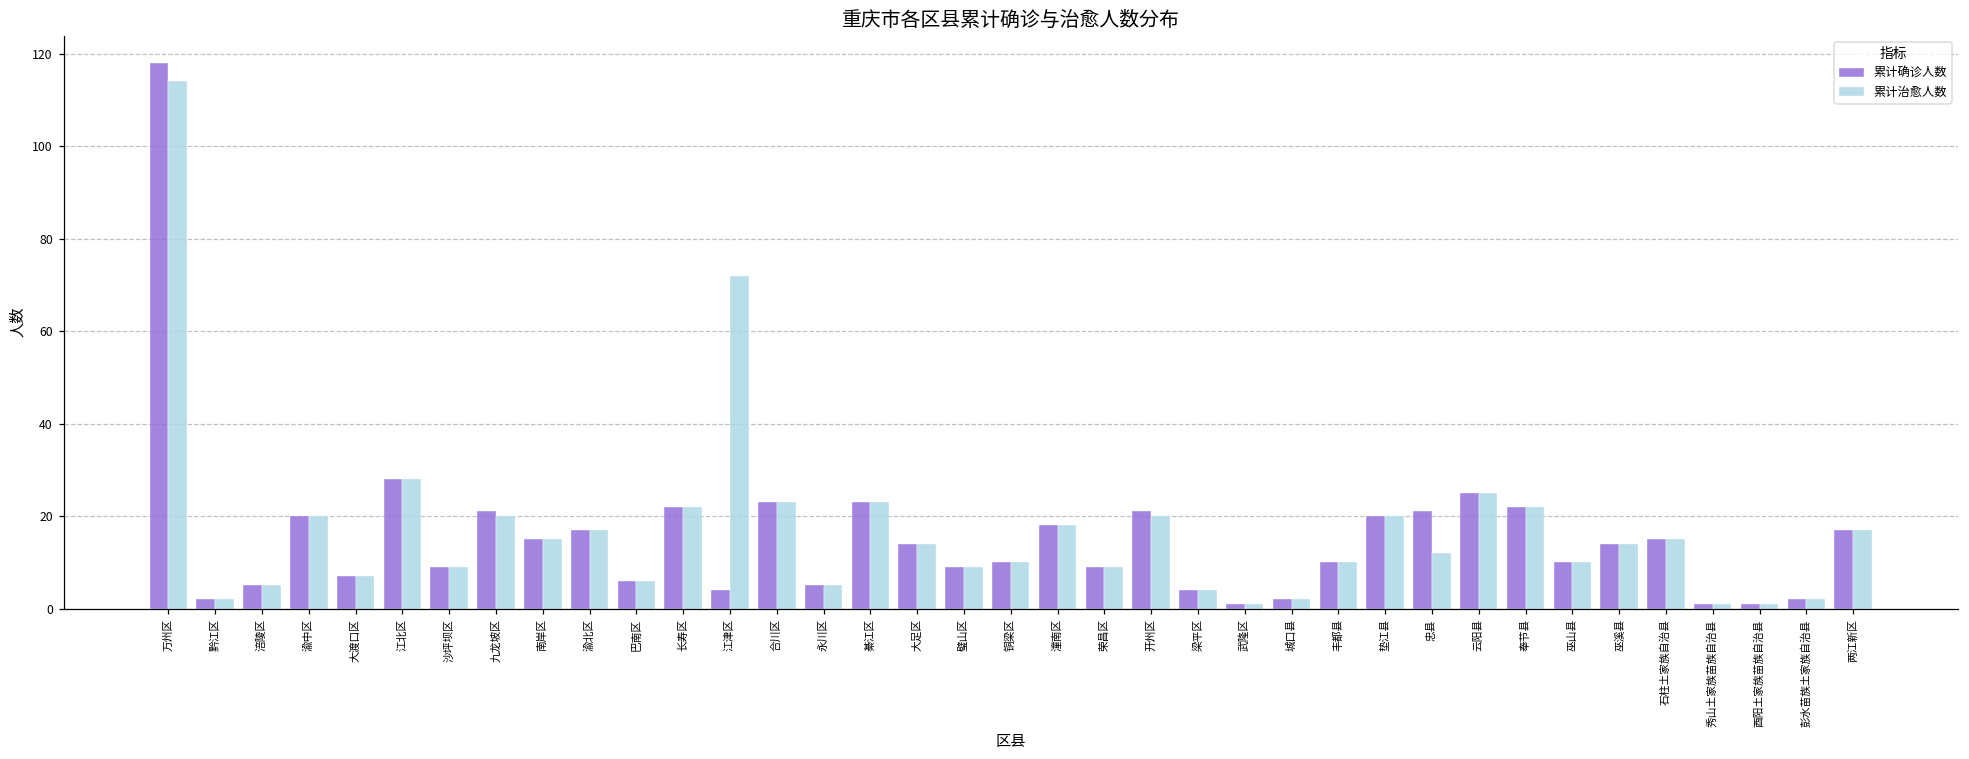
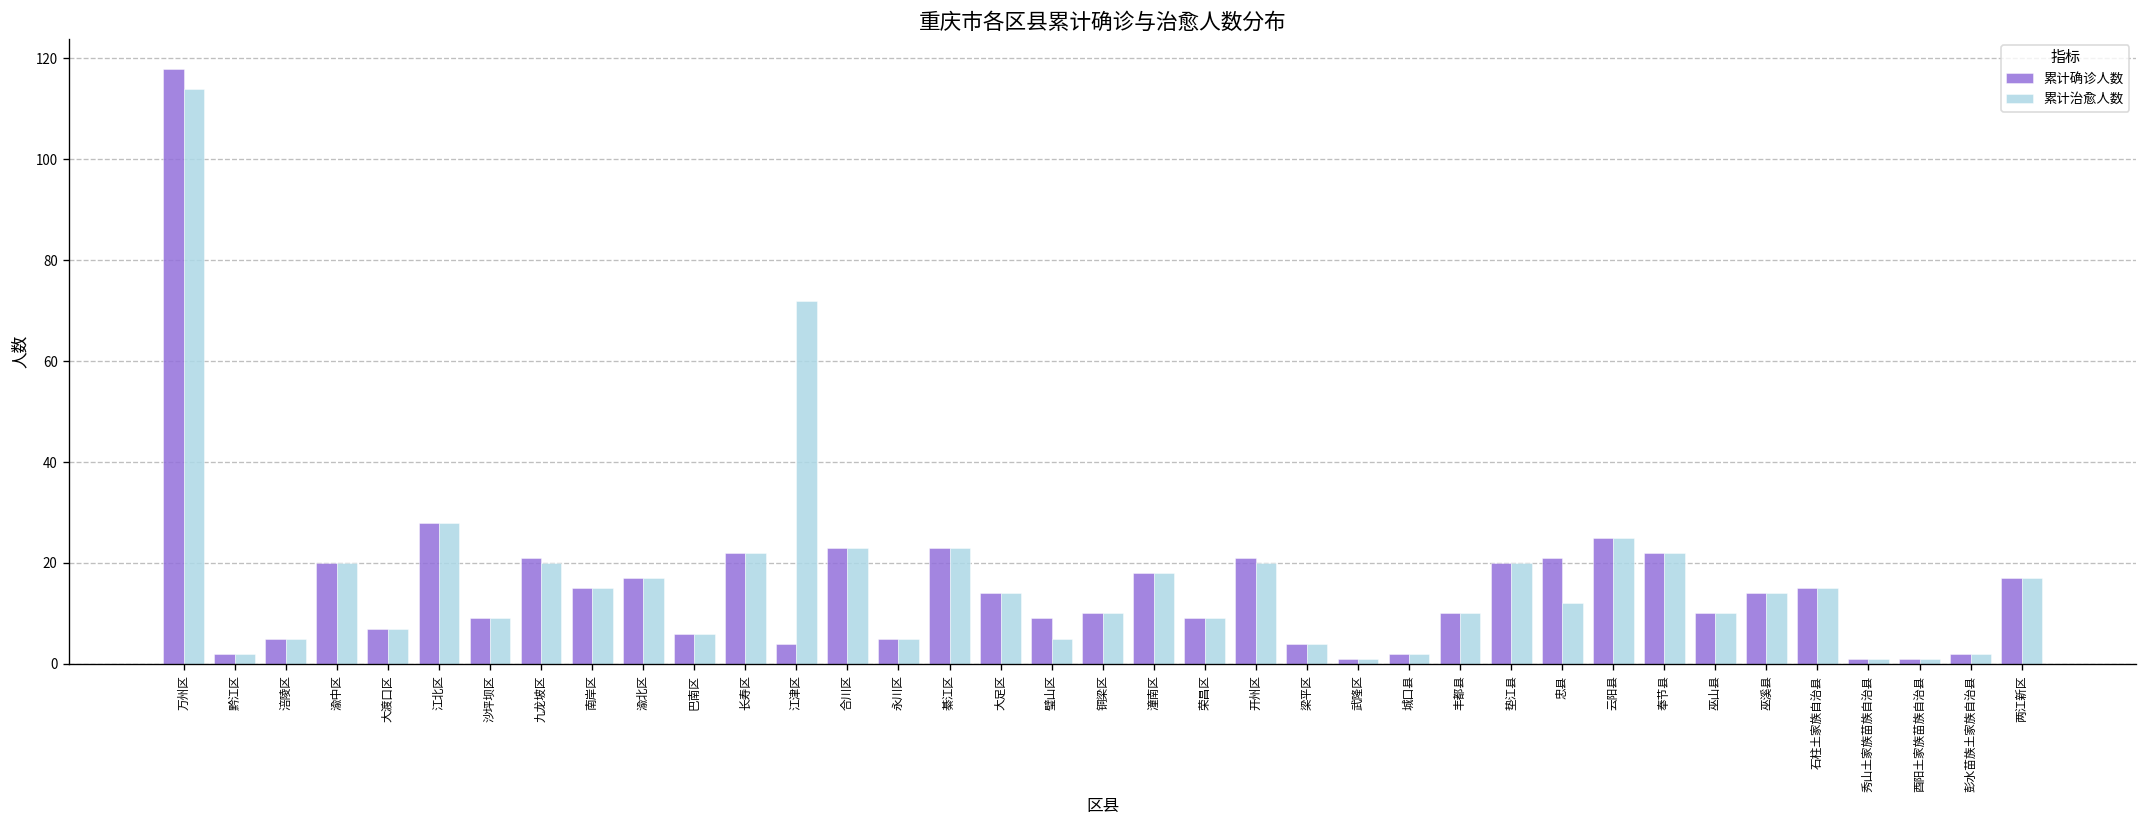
  {
    "累计确诊人数": {
      "万州区": 118,
      "黔江区": 2,
      "涪陵区": 5,
      "渝中区": 20,
      "大渡口区": 7,
      "江北区": 28,
      "沙坪坝区": 9,
      "九龙坡区": 21,
      "南岸区": 15,
      "渝北区": 17,
      "巴南区": 6,
      "长寿区": 22,
      "江津区": 4,
      "合川区": 23,
      "永川区": 5,
      "綦江区": 23,
      "大足区": 14,
      "璧山区": 9,
      "铜梁区": 10,
      "潼南区": 18,
      "荣昌区": 9,
      "开州区": 21,
      "梁平区": 4,
      "武隆区": 1,
      "城口县": 2,
      "丰都县": 10,
      "垫江县": 20,
      "忠县": 21,
      "云阳县": 25,
      "奉节县": 22,
      "巫山县": 10,
      "巫溪县": 14,
      "石柱土家族自治县": 15,
      "秀山土家族苗族自治县": 1,
      "酉阳土家族苗族自治县": 1,
      "彭水苗族土家族自治县": 2,
      "两江新区": 17
    },
    "累计治愈人数": {
      "万州区": 114,
      "黔江区": 2,
      "涪陵区": 5,
      "渝中区": 20,
      "大渡口区": 7,
      "江北区": 28,
      "沙坪坝区": 9,
      "九龙坡区": 20,
      "南岸区": 15,
      "渝北区": 17,
      "巴南区": 6,
      "长寿区": 22,
      "江津区": 72,
      "合川区": 23,
      "永川区": 5,
      "綦江区": 23,
      "大足区": 14,
-     "璧山区": 9,
+     "璧山区": 5,
      "铜梁区": 10,
      "潼南区": 18,
      "荣昌区": 9,
      "开州区": 20,
      "梁平区": 4,
      "武隆区": 1,
      "城口县": 2,
      "丰都县": 10,
      "垫江县": 20,
      "忠县": 12,
      "云阳县": 25,
      "奉节县": 22,
      "巫山县": 10,
      "巫溪县": 14,
      "石柱土家族自治县": 15,
      "秀山土家族苗族自治县": 1,
      "酉阳土家族苗族自治县": 1,
      "彭水苗族土家族自治县": 2,
      "两江新区": 17
    }
  }
